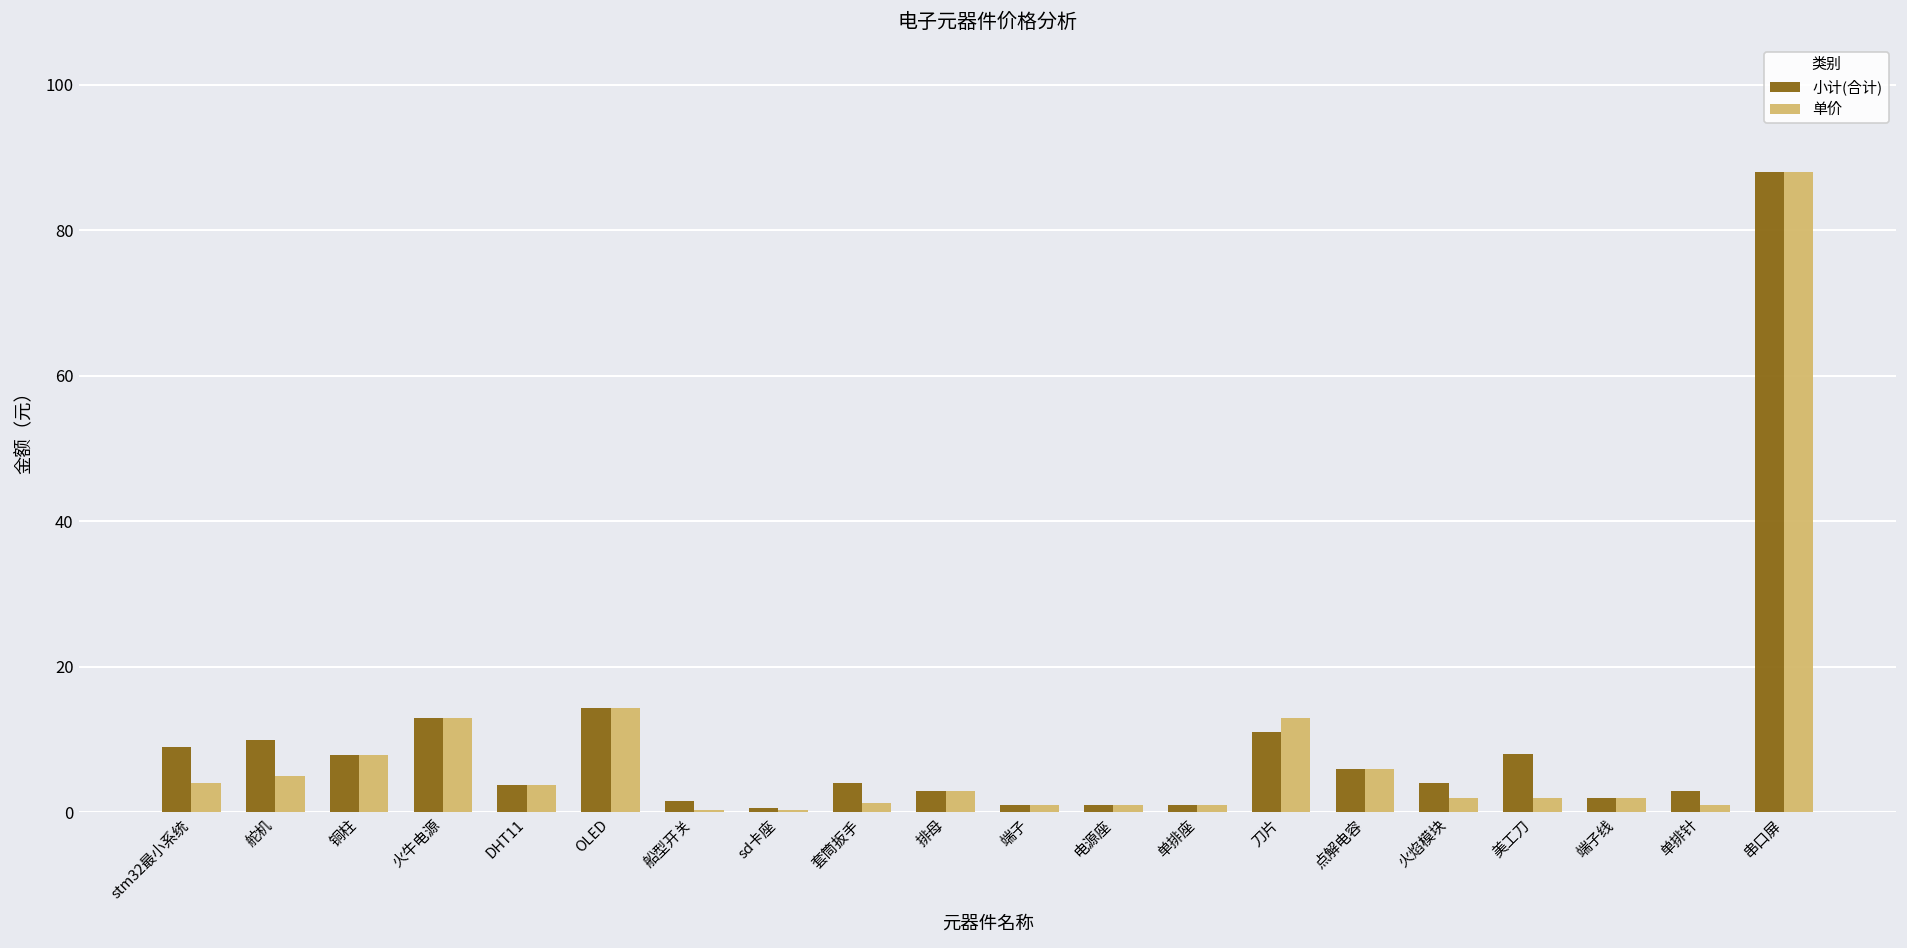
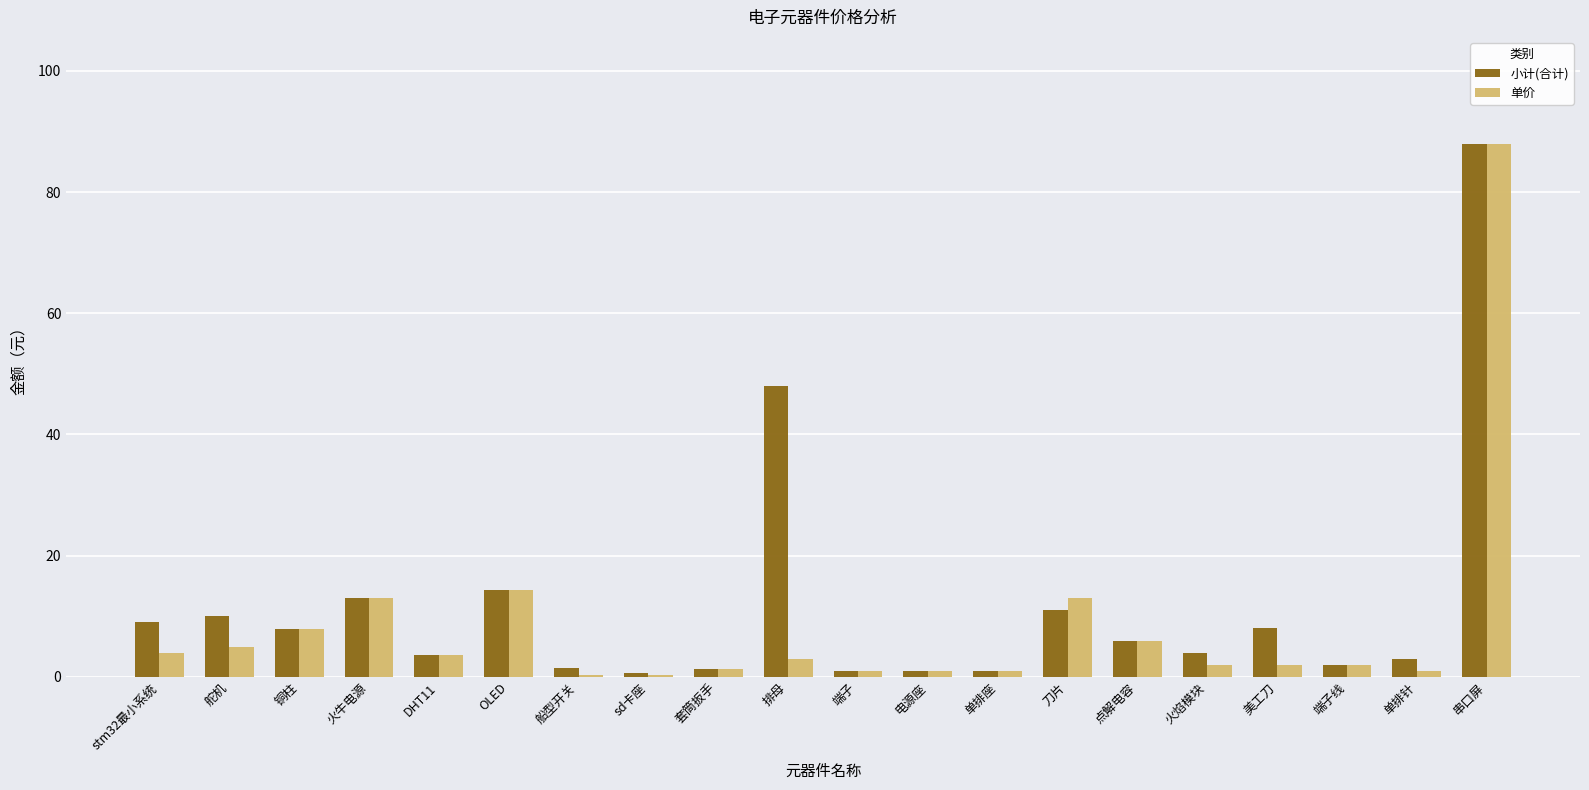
  {
    "小计(合计)": {
      "stm32最小系统": 9,
      "舵机": 10,
      "铜柱": 8,
      "火牛电源": 13,
      "DHT11": 4,
      "OLED": 14,
      "船型开关": 2,
      "sd卡座": 1,
-     "套筒扳手": 4,
-     "排母": 3,
+     "套筒扳手": 1,
+     "排母": 48,
      "端子": 1,
      "电源座": 1,
      "单排座": 1,
      "刀片": 11,
      "点解电容": 6,
      "火焰模块": 4,
      "美工刀": 8,
      "端子线": 2,
      "单排针": 3,
      "串口屏": 88
    },
    "单价": {
      "stm32最小系统": 4,
      "舵机": 5,
      "铜柱": 8,
      "火牛电源": 13,
      "DHT11": 4,
      "OLED": 14,
      "套筒扳手": 1,
      "排母": 3,
      "端子": 1,
      "电源座": 1,
      "单排座": 1,
      "刀片": 13,
      "点解电容": 6,
      "火焰模块": 2,
      "美工刀": 2,
      "端子线": 2,
      "单排针": 1,
      "串口屏": 88
    }
  }
